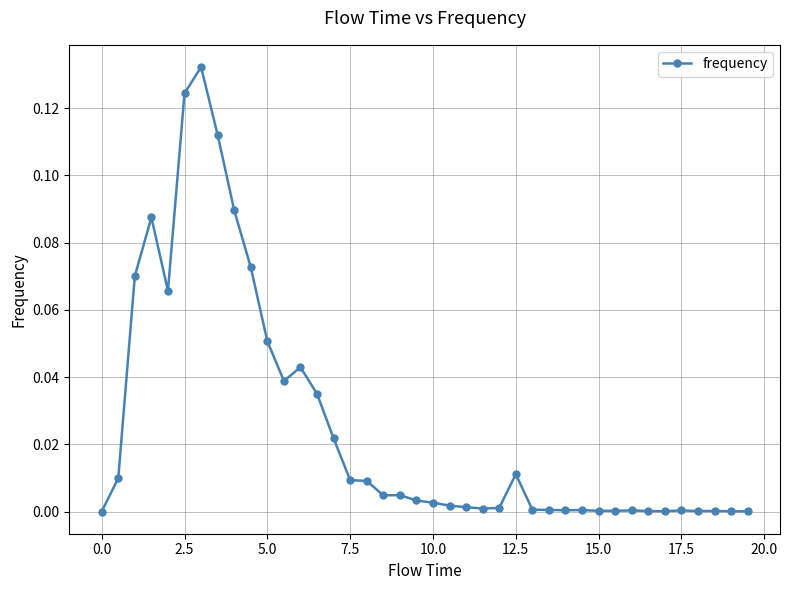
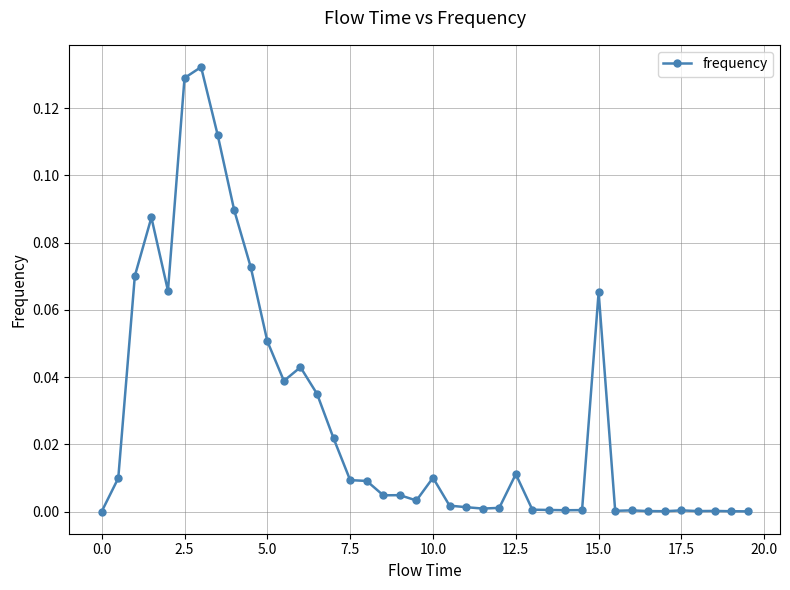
  {
    "0.0": 0.000,
-   "2.5": 0.124,
+   "2.5": 0.129,
    "5.0": 0.051,
    "7.5": 0.009,
-   "10.0": 0.003,
+   "10.0": 0.010,
    "12.5": 0.011,
-   "15.0": 0.000,
+   "15.0": 0.065,
    "17.5": 0.000
  }
